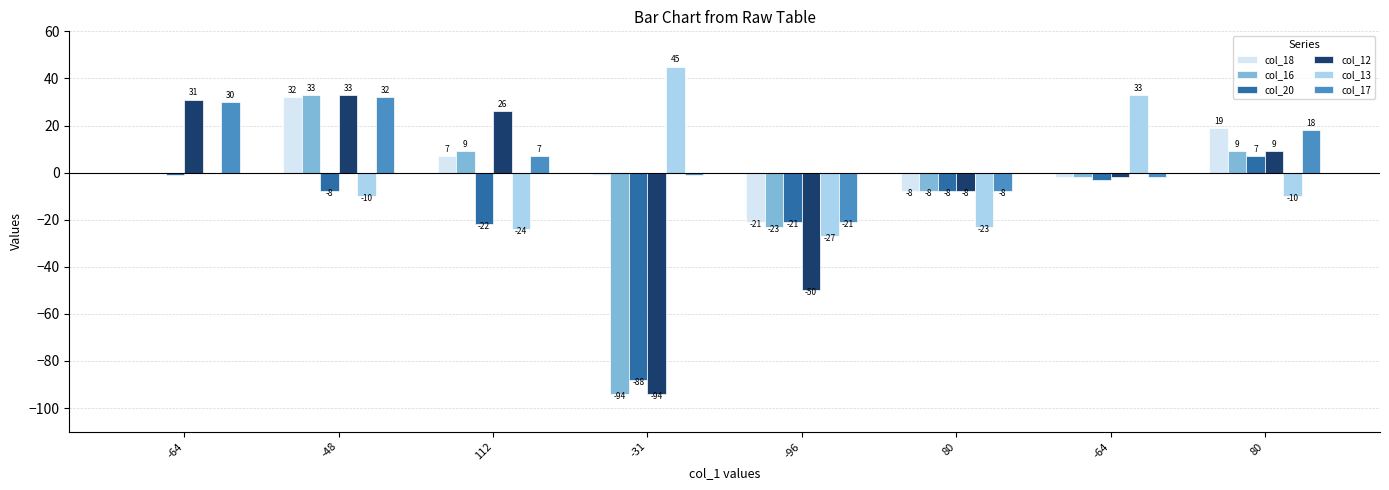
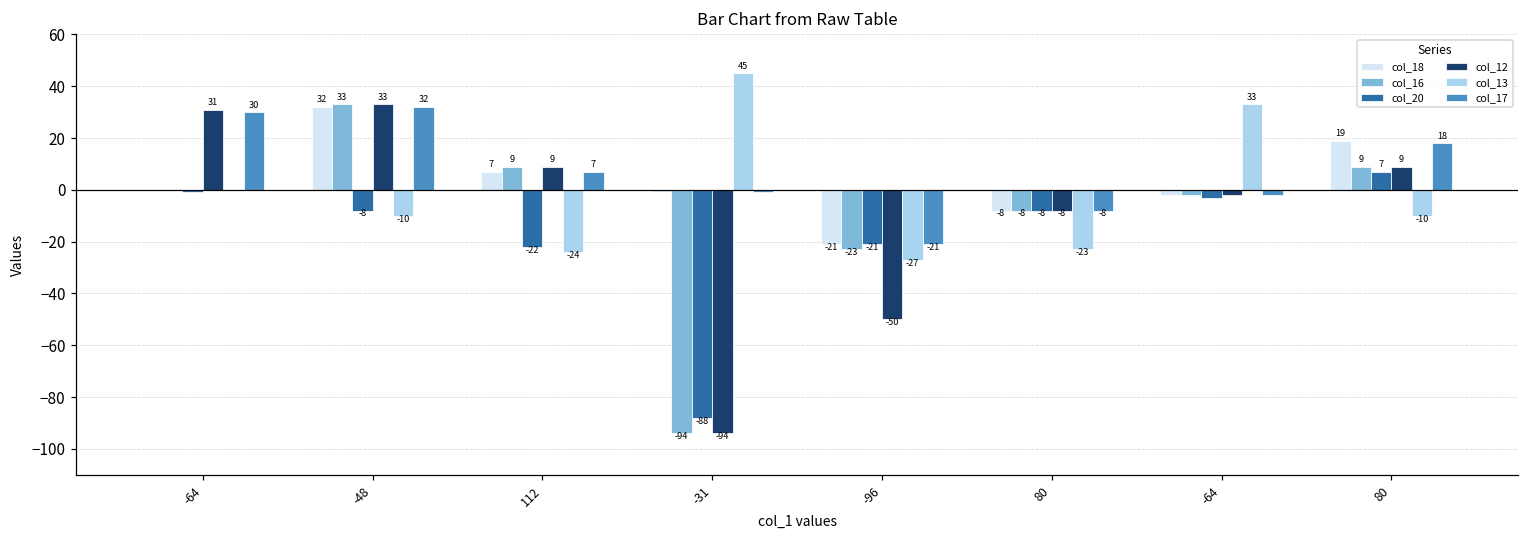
  {
    "col_12": {
      "-48": 33,
-     "112": 26,
+     "112": 9,
      "-31": -94,
      "-96": -50
    }
  }
